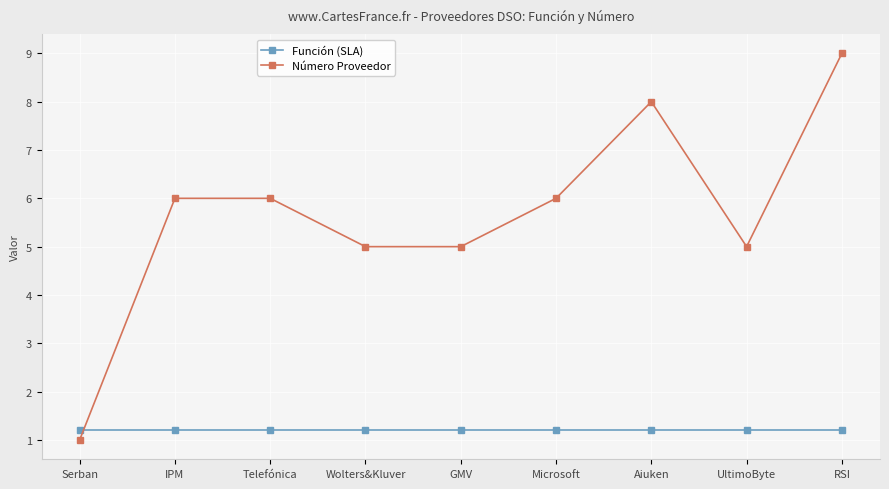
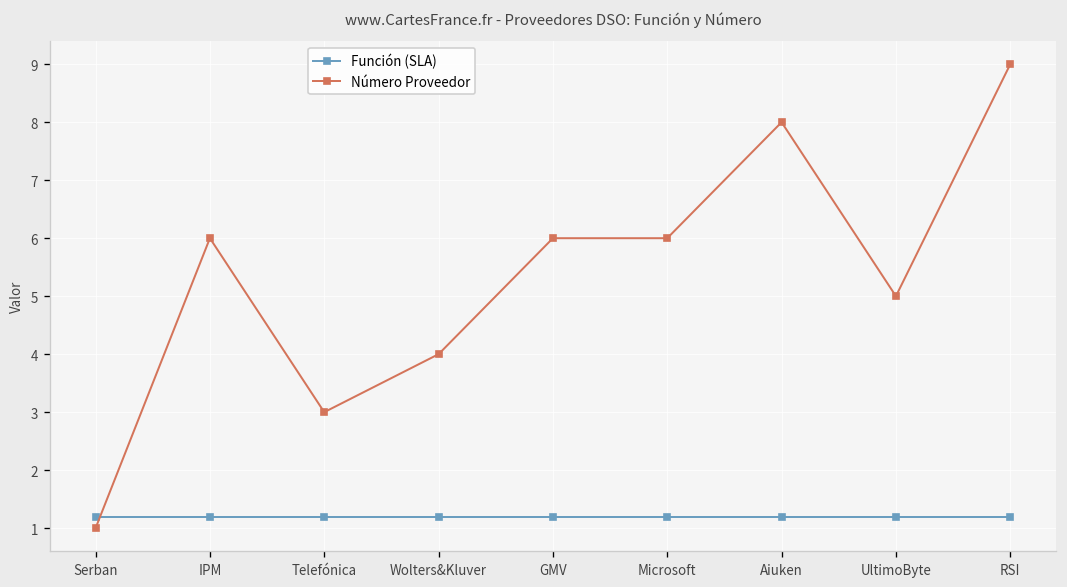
  {
    "Función (SLA)": {
      "Serban": 1.2,
      "IPM": 1.2,
      "Telefónica": 1.2,
      "Wolters&Kluver": 1.2,
      "GMV": 1.2,
      "Microsoft": 1.2,
      "Aiuken": 1.2,
      "UltimoByte": 1.2,
      "RSI": 1.2
    },
    "Número Proveedor": {
      "Serban": 1,
      "IPM": 6,
-     "Telefónica": 6,
-     "Wolters&Kluver": 5,
-     "GMV": 5,
+     "Telefónica": 3,
+     "Wolters&Kluver": 4,
+     "GMV": 6,
      "Microsoft": 6,
      "Aiuken": 8,
      "UltimoByte": 5,
      "RSI": 9
    }
  }
